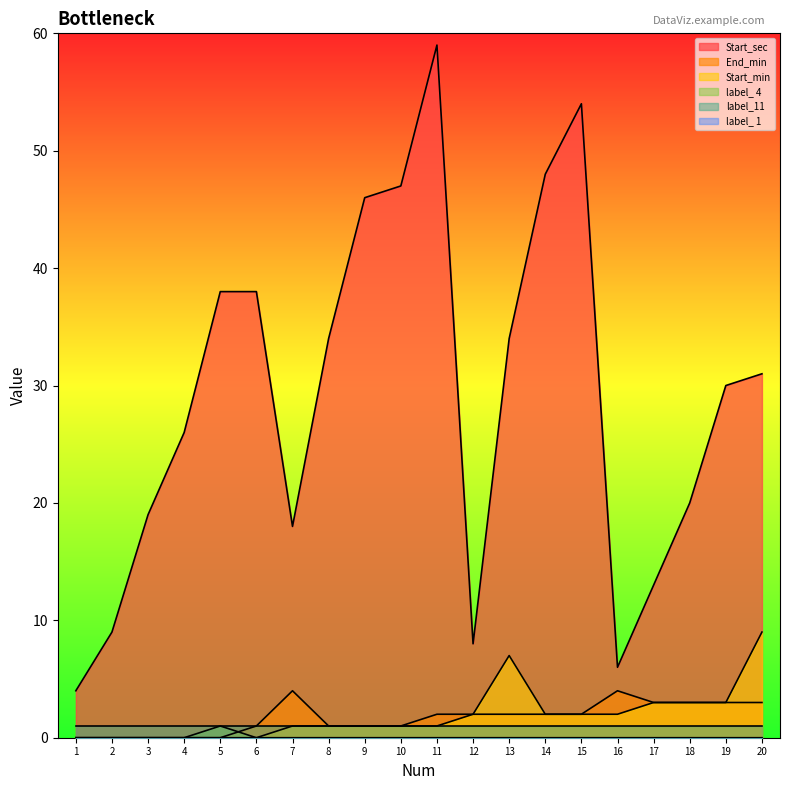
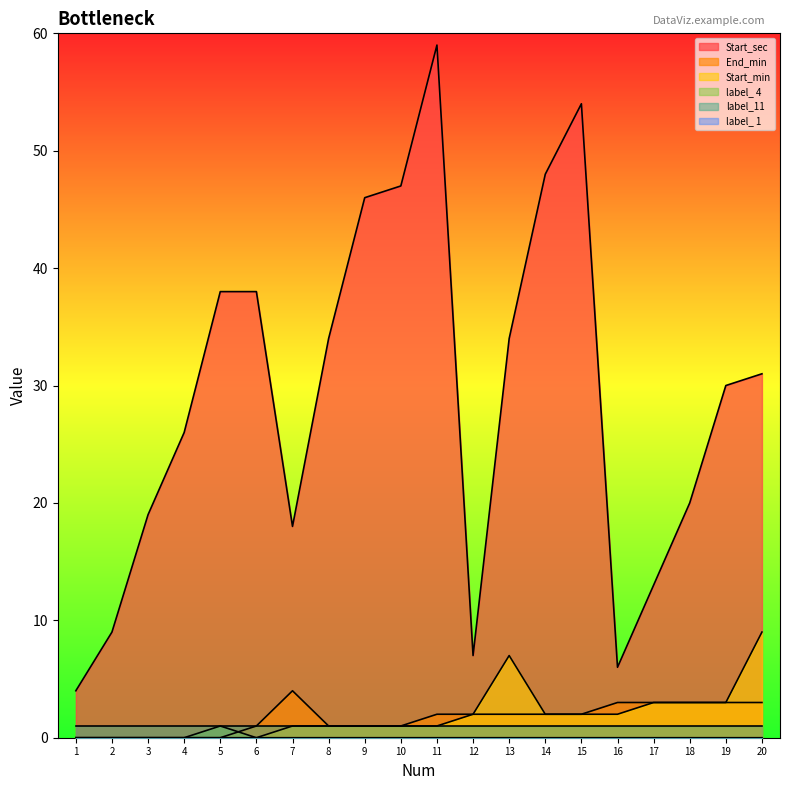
  {
    "Start_sec": {
      "1": 4,
      "2": 9,
      "3": 19,
      "4": 26,
      "5": 38,
      "6": 38,
      "7": 18,
      "8": 34,
      "9": 46,
      "10": 47,
      "11": 59,
-     "12": 8,
+     "12": 7,
      "13": 34,
      "14": 48,
      "15": 54,
      "16": 6,
      "17": 13,
      "18": 20,
      "19": 30,
      "20": 31
    },
    "End_min": {
      "7": 4,
      "11": 2,
      "13": 2,
-     "16": 4,
+     "16": 3,
      "20": 3
    },
    "Start_min": {
      "13": 7,
      "16": 2,
      "20": 9
    },
    "label_11": {
      "1": 1,
      "2": 1,
      "3": 1,
      "4": 1,
      "12": 1,
      "13": 1,
      "14": 1,
      "15": 1,
      "16": 1,
      "17": 1,
      "18": 1,
      "19": 1,
      "20": 1
    }
  }
